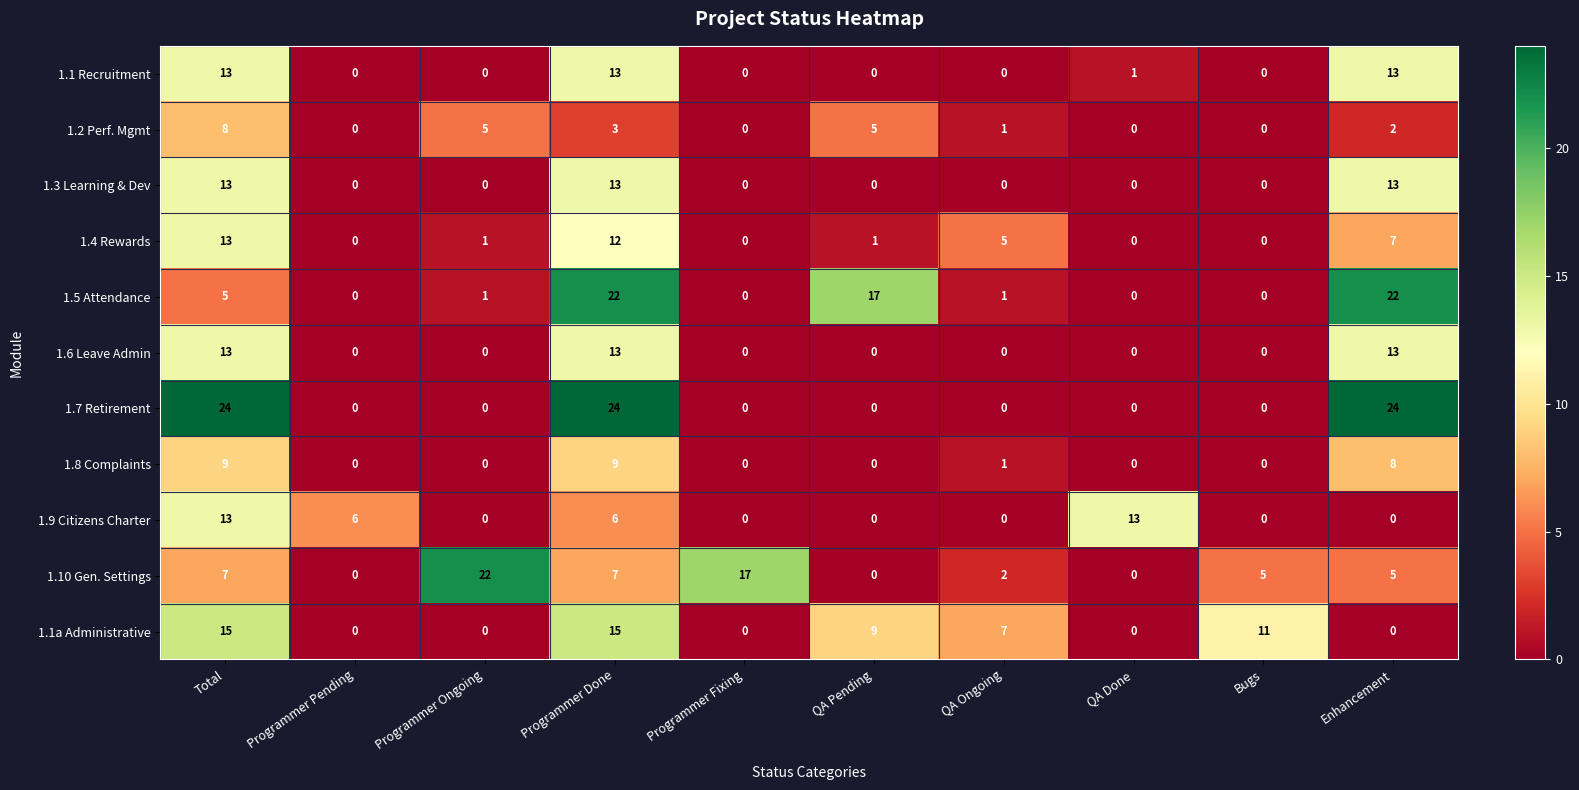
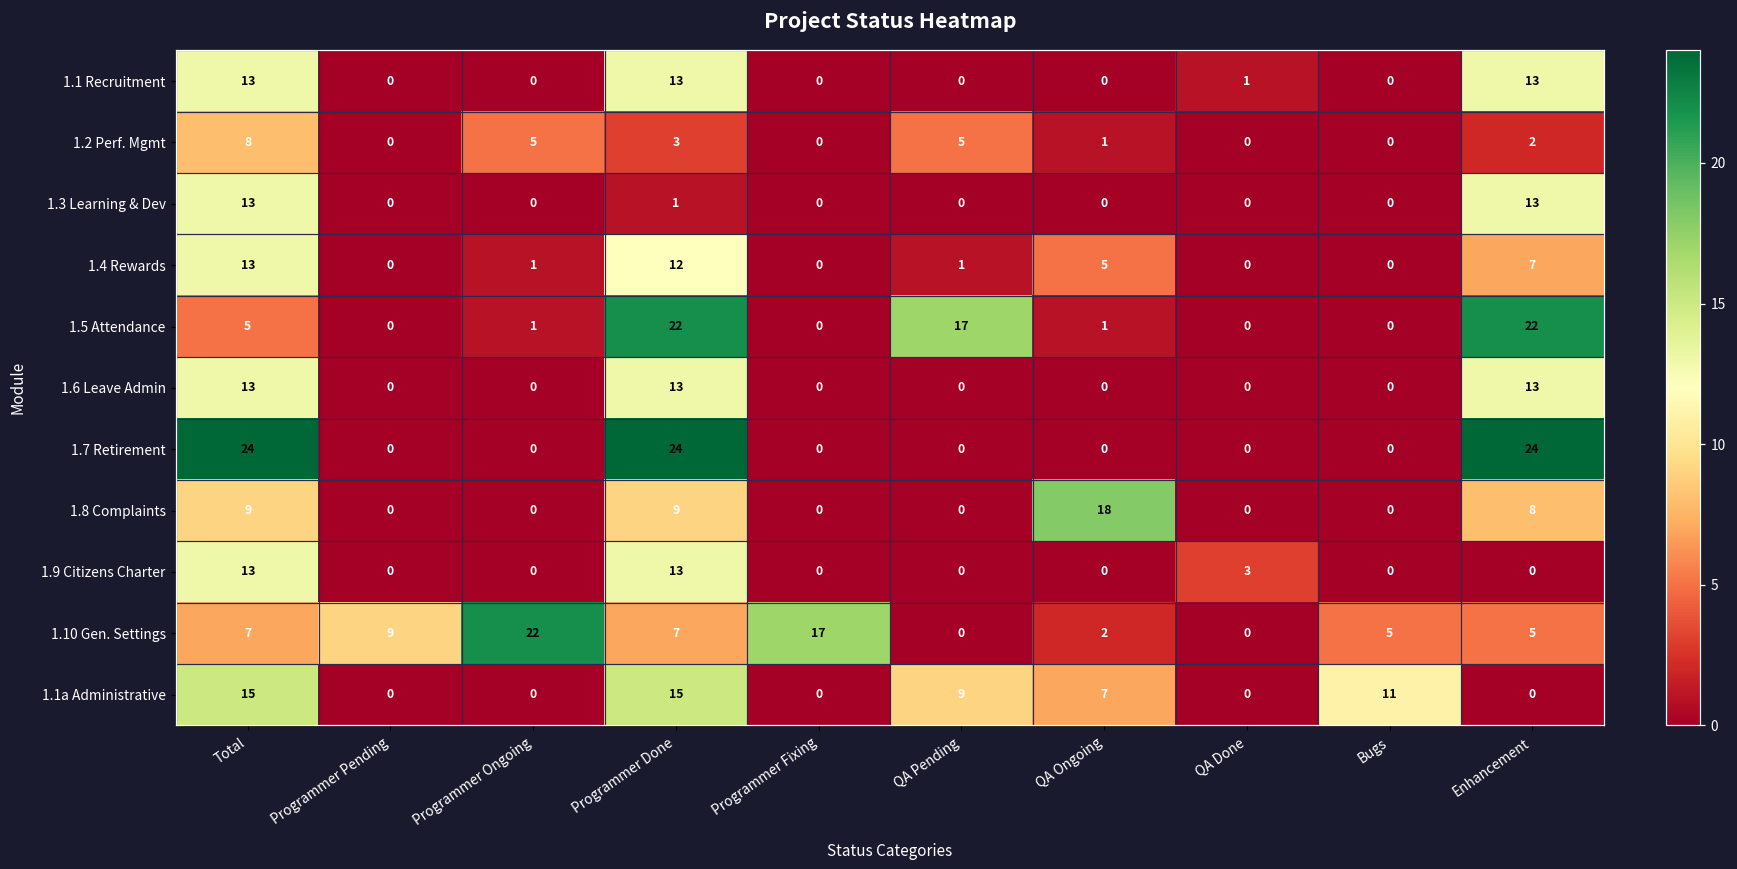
  {
    "1.1 Recruitment": {
      "Total": 13,
      "Programmer Pending": 0,
      "Programmer Ongoing": 0,
      "Programmer Done": 13,
      "Programmer Fixing": 0,
      "QA Pending": 0,
      "QA Ongoing": 0,
      "QA Done": 1,
      "Bugs": 0,
      "Enhancement": 13
    },
    "1.2 Perf. Mgmt": {
      "Total": 8,
      "Programmer Pending": 0,
      "Programmer Ongoing": 5,
      "Programmer Done": 3,
      "Programmer Fixing": 0,
      "QA Pending": 5,
      "QA Ongoing": 1,
      "QA Done": 0,
      "Bugs": 0,
      "Enhancement": 2
    },
    "1.3 Learning & Dev": {
      "Total": 13,
      "Programmer Pending": 0,
      "Programmer Ongoing": 0,
-     "Programmer Done": 13,
+     "Programmer Done": 1,
      "Programmer Fixing": 0,
      "QA Pending": 0,
      "QA Ongoing": 0,
      "QA Done": 0,
      "Bugs": 0,
      "Enhancement": 13
    },
    "1.4 Rewards": {
      "Total": 13,
      "Programmer Pending": 0,
      "Programmer Ongoing": 1,
      "Programmer Done": 12,
      "Programmer Fixing": 0,
      "QA Pending": 1,
      "QA Ongoing": 5,
      "QA Done": 0,
      "Bugs": 0,
      "Enhancement": 7
    },
    "1.5 Attendance": {
      "Total": 5,
      "Programmer Pending": 0,
      "Programmer Ongoing": 1,
      "Programmer Done": 22,
      "Programmer Fixing": 0,
      "QA Pending": 17,
      "QA Ongoing": 1,
      "QA Done": 0,
      "Bugs": 0,
      "Enhancement": 22
    },
    "1.6 Leave Admin": {
      "Total": 13,
      "Programmer Pending": 0,
      "Programmer Ongoing": 0,
      "Programmer Done": 13,
      "Programmer Fixing": 0,
      "QA Pending": 0,
      "QA Ongoing": 0,
      "QA Done": 0,
      "Bugs": 0,
      "Enhancement": 13
    },
    "1.7 Retirement": {
      "Total": 24,
      "Programmer Pending": 0,
      "Programmer Ongoing": 0,
      "Programmer Done": 24,
      "Programmer Fixing": 0,
      "QA Pending": 0,
      "QA Ongoing": 0,
      "QA Done": 0,
      "Bugs": 0,
      "Enhancement": 24
    },
    "1.8 Complaints": {
      "Total": 9,
      "Programmer Pending": 0,
      "Programmer Ongoing": 0,
      "Programmer Done": 9,
      "Programmer Fixing": 0,
      "QA Pending": 0,
-     "QA Ongoing": 1,
+     "QA Ongoing": 18,
      "QA Done": 0,
      "Bugs": 0,
      "Enhancement": 8
    },
    "1.9 Citizens Charter": {
      "Total": 13,
-     "Programmer Pending": 6,
+     "Programmer Pending": 0,
      "Programmer Ongoing": 0,
-     "Programmer Done": 6,
+     "Programmer Done": 13,
      "Programmer Fixing": 0,
      "QA Pending": 0,
      "QA Ongoing": 0,
-     "QA Done": 13,
+     "QA Done": 3,
      "Bugs": 0,
      "Enhancement": 0
    },
    "1.10 Gen. Settings": {
      "Total": 7,
-     "Programmer Pending": 0,
+     "Programmer Pending": 9,
      "Programmer Ongoing": 22,
      "Programmer Done": 7,
      "Programmer Fixing": 17,
      "QA Pending": 0,
      "QA Ongoing": 2,
      "QA Done": 0,
      "Bugs": 5,
      "Enhancement": 5
    },
    "1.1a Administrative": {
      "Total": 15,
      "Programmer Pending": 0,
      "Programmer Ongoing": 0,
      "Programmer Done": 15,
      "Programmer Fixing": 0,
      "QA Pending": 9,
      "QA Ongoing": 7,
      "QA Done": 0,
      "Bugs": 11,
      "Enhancement": 0
    }
  }
